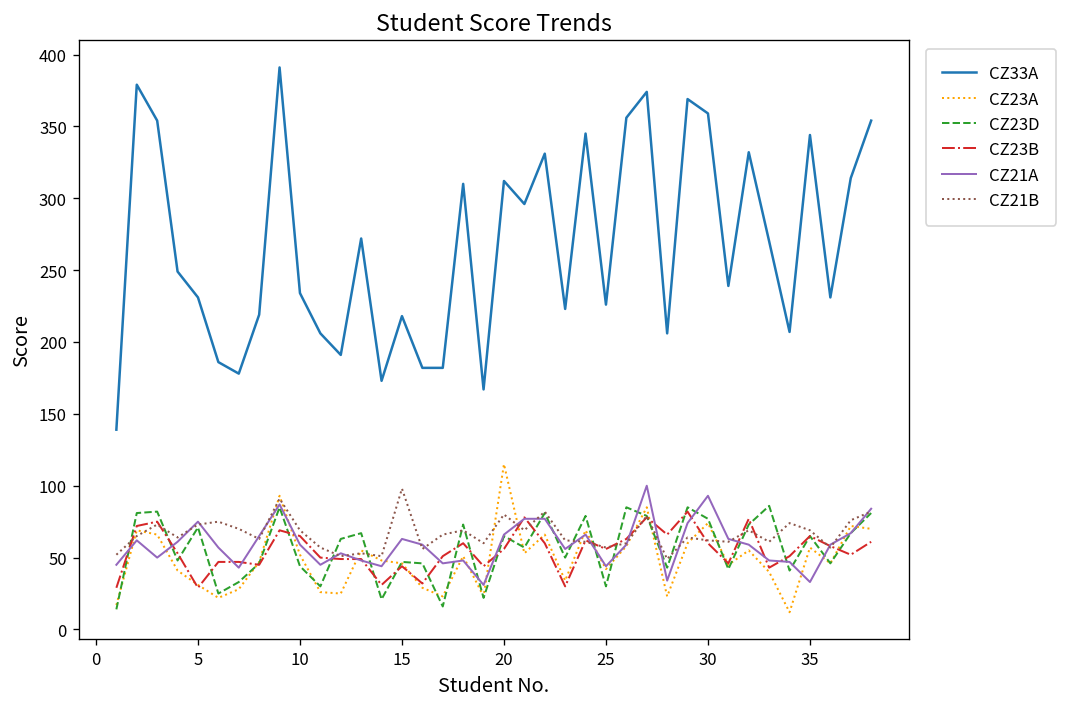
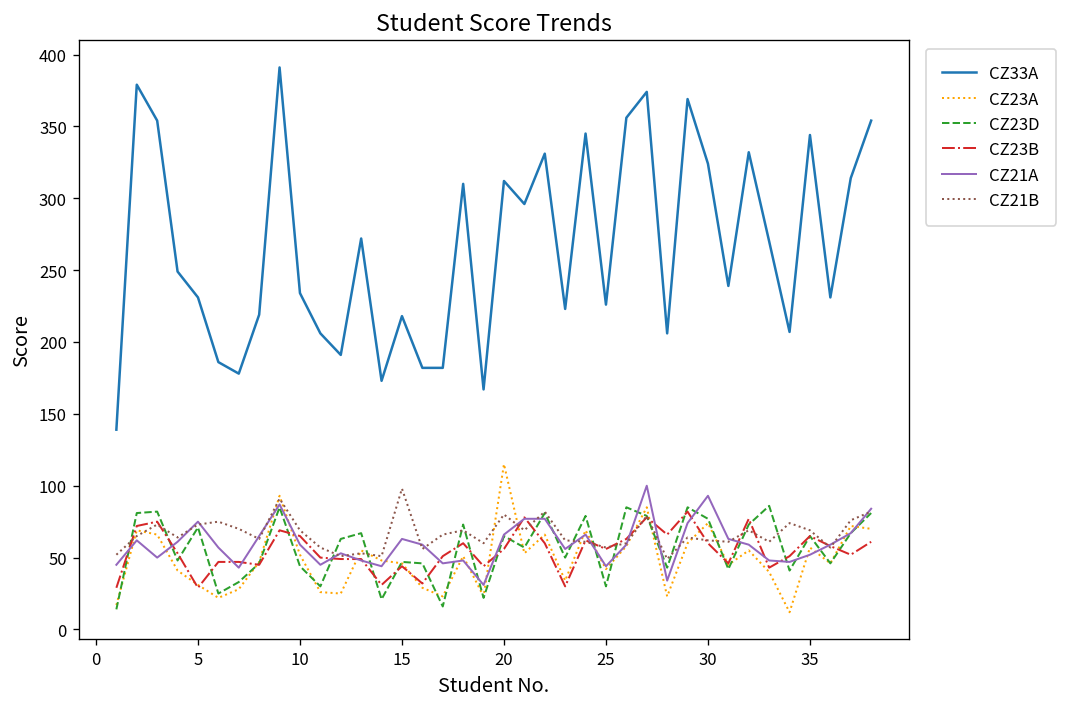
  {
    "CZ33A": {
      "5": 231,
      "10": 234,
      "15": 218,
      "20": 312,
      "25": 226,
-     "30": 359,
+     "30": 324,
      "35": 344
    },
    "CZ23A": {
      "10": 52,
      "20": 115,
      "30": 74,
      "35": 57
    },
    "CZ23D": {
      "10": 44,
      "25": 30,
      "30": 77
    },
    "CZ23B": {
      "10": 65,
      "20": 56
    },
    "CZ21A": {
      "10": 59,
      "15": 63,
      "30": 93,
-     "35": 33
+     "35": 52
    },
    "CZ21B": {
      "10": 69,
      "15": 98,
      "20": 80,
      "35": 69
    }
  }
